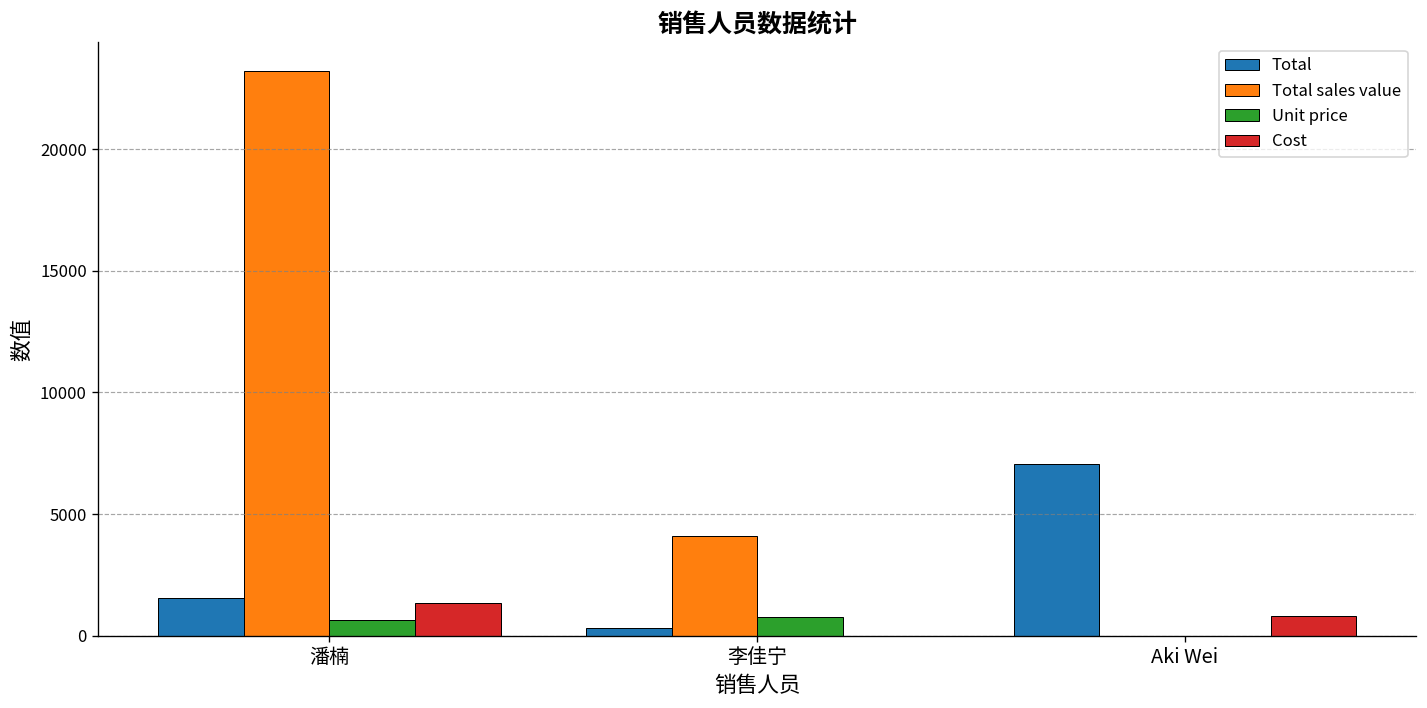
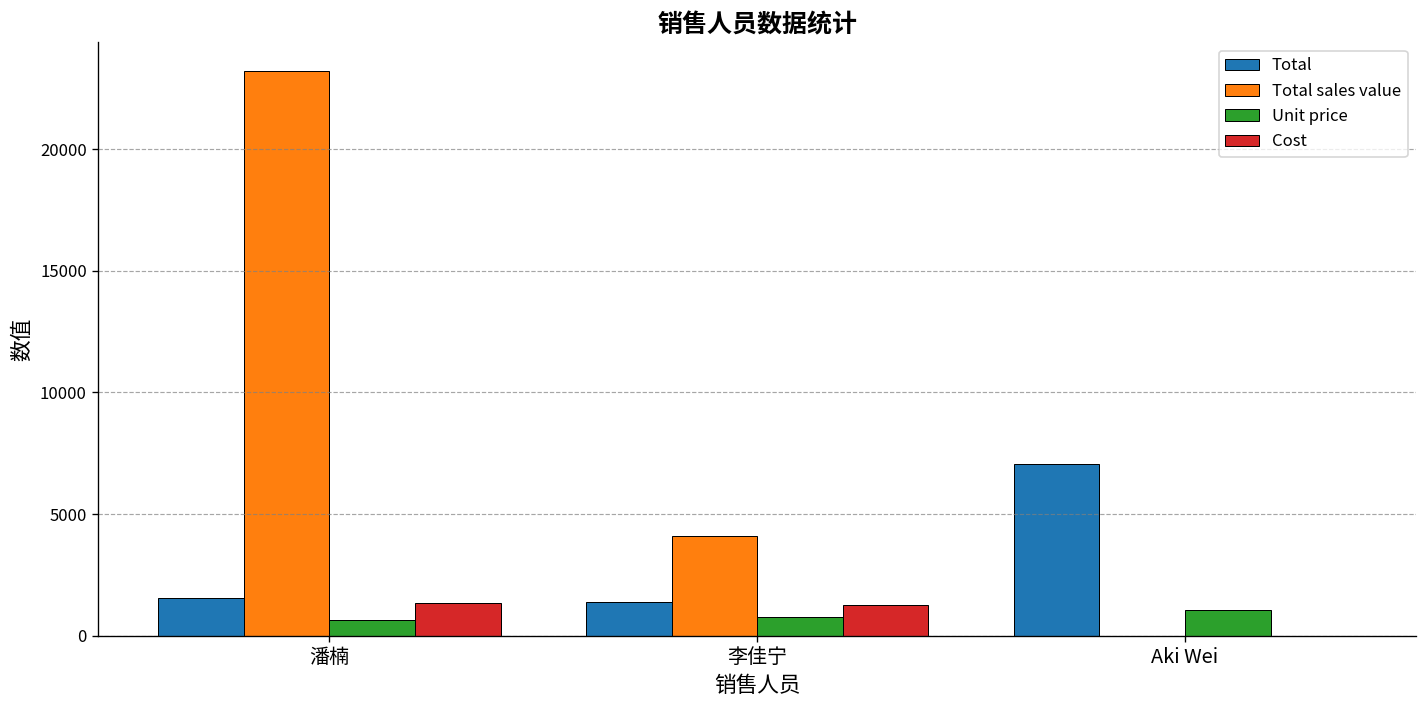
  {
    "Total": {
      "潘楠": 1500,
-     "李佳宁": 300,
+     "李佳宁": 1400,
      "Aki Wei": 7100
    },
    "Total sales value": {
      "潘楠": 23200,
      "李佳宁": 4100,
      "Aki Wei": 0
    },
    "Unit price": {
      "潘楠": 600,
      "李佳宁": 800,
-     "Aki Wei": 0
+     "Aki Wei": 1100
    },
    "Cost": {
      "潘楠": 1300,
-     "李佳宁": 0,
-     "Aki Wei": 800
+     "李佳宁": 1300,
+     "Aki Wei": 0
    }
  }
